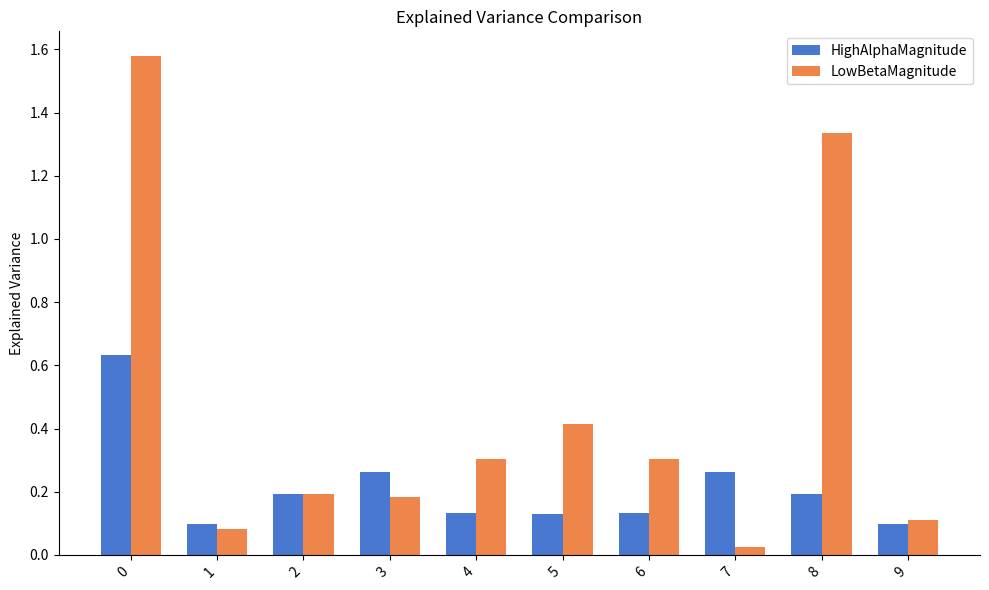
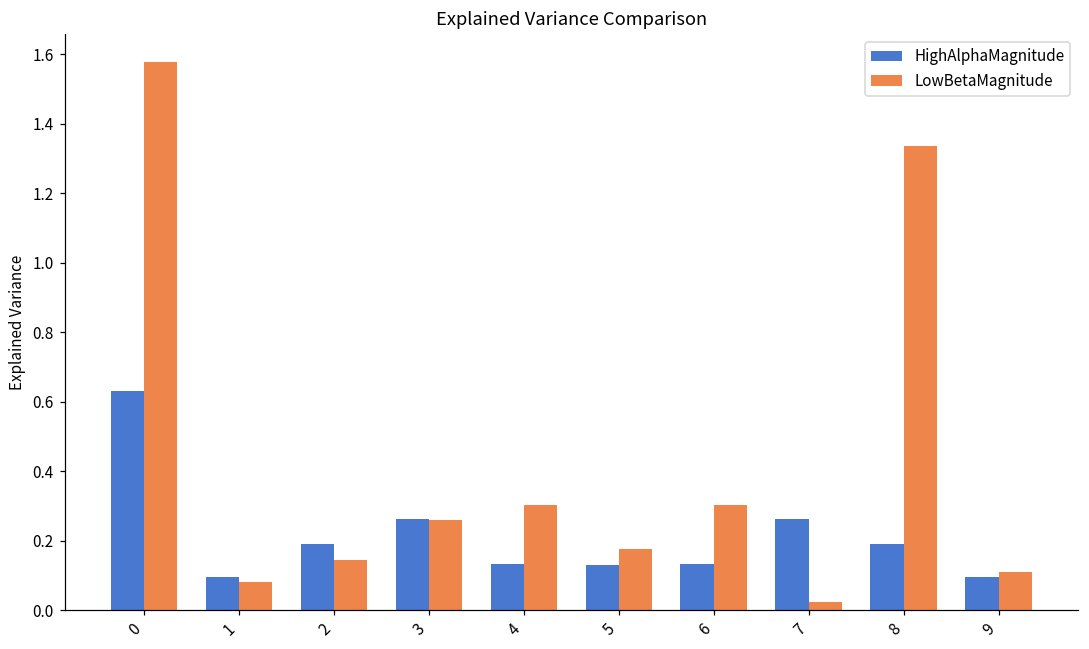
  {
    "HighAlphaMagnitude": {
      "0": 0.63,
      "1": 0.10,
      "2": 0.19,
      "3": 0.26,
      "4": 0.13,
      "5": 0.13,
      "6": 0.13,
      "7": 0.26,
      "8": 0.19,
      "9": 0.10
    },
    "LowBetaMagnitude": {
      "0": 1.58,
      "1": 0.08,
-     "2": 0.19,
-     "3": 0.18,
+     "2": 0.15,
+     "3": 0.26,
      "4": 0.30,
-     "5": 0.41,
+     "5": 0.18,
      "6": 0.30,
      "7": 0.02,
      "8": 1.34,
      "9": 0.11
    }
  }
